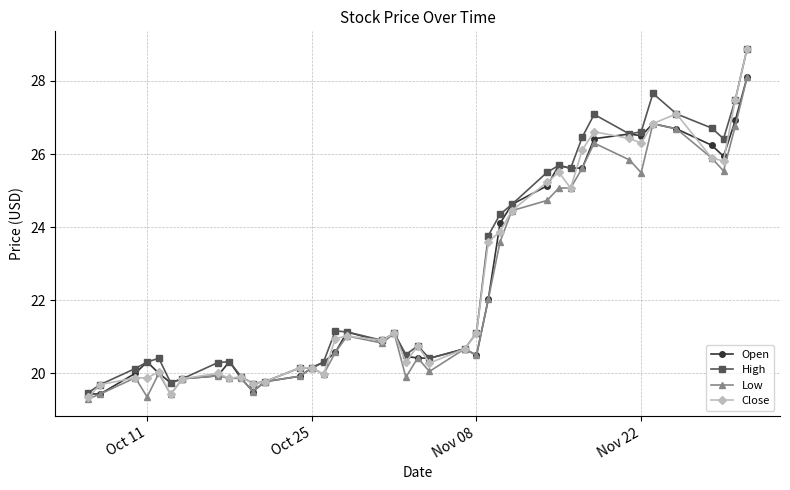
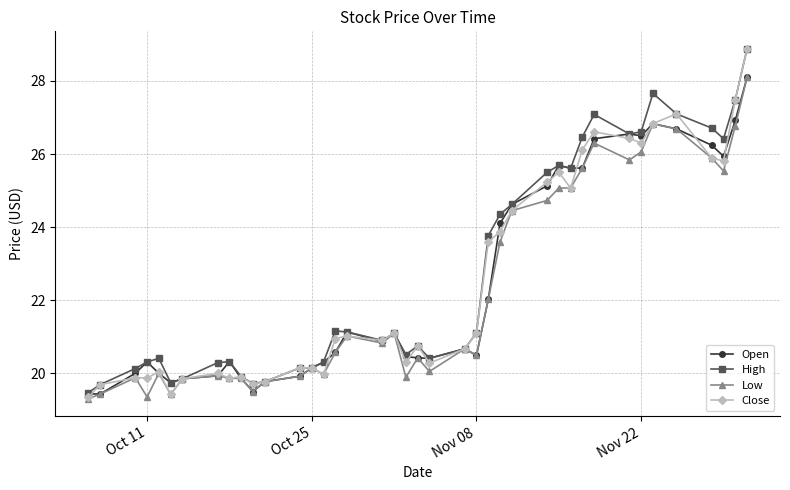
  {
    "Low": {
      "Oct 11": 19.4,
-     "Nov 22": 25.5
+     "Nov 22": 26.1
    },
    "Close": {
      "Oct 11": 19.9,
      "Nov 22": 26.3
    }
  }
